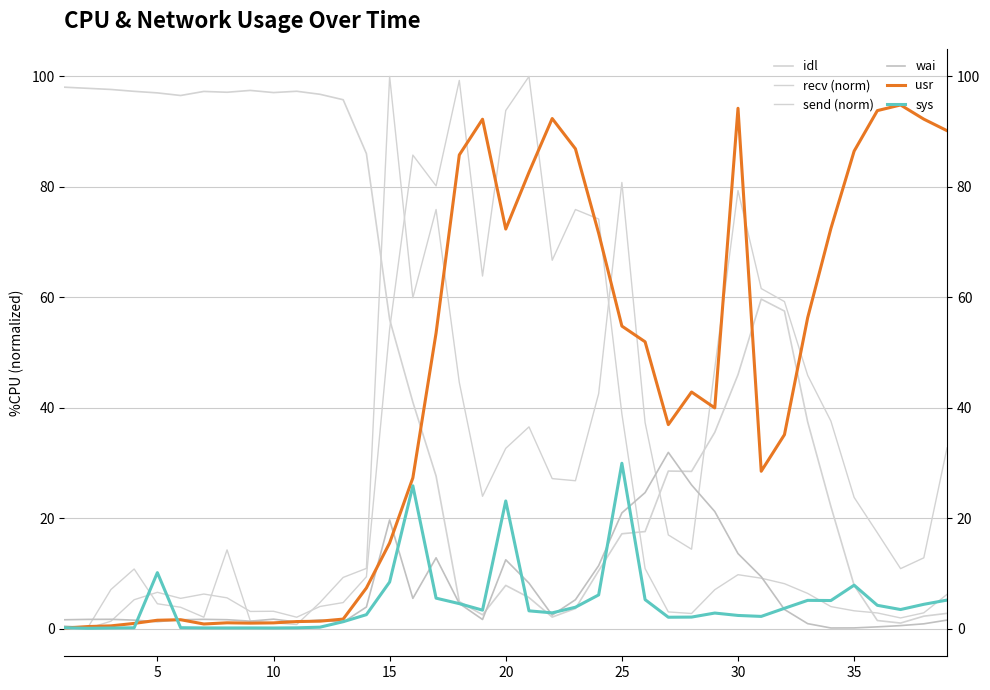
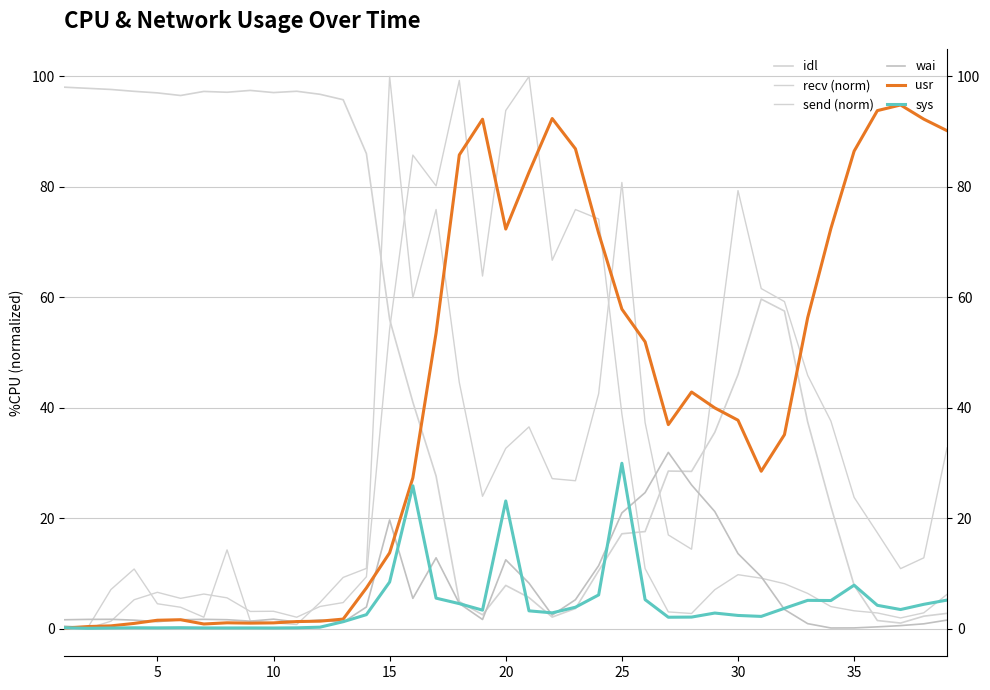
  {
    "usr": {
-     "15": 16,
+     "15": 14,
      "20": 72,
-     "25": 55,
-     "30": 94,
+     "25": 58,
+     "30": 38,
      "35": 86
    },
    "sys": {
-     "5": 10,
+     "5": 0,
      "10": 0,
      "15": 8,
      "20": 23,
      "25": 30,
      "30": 2
    }
  }
